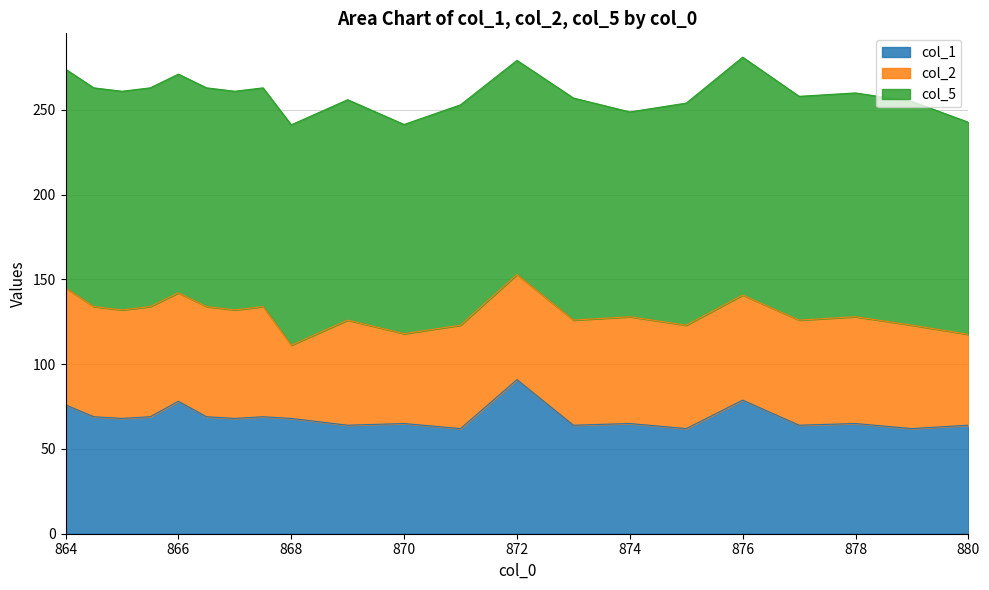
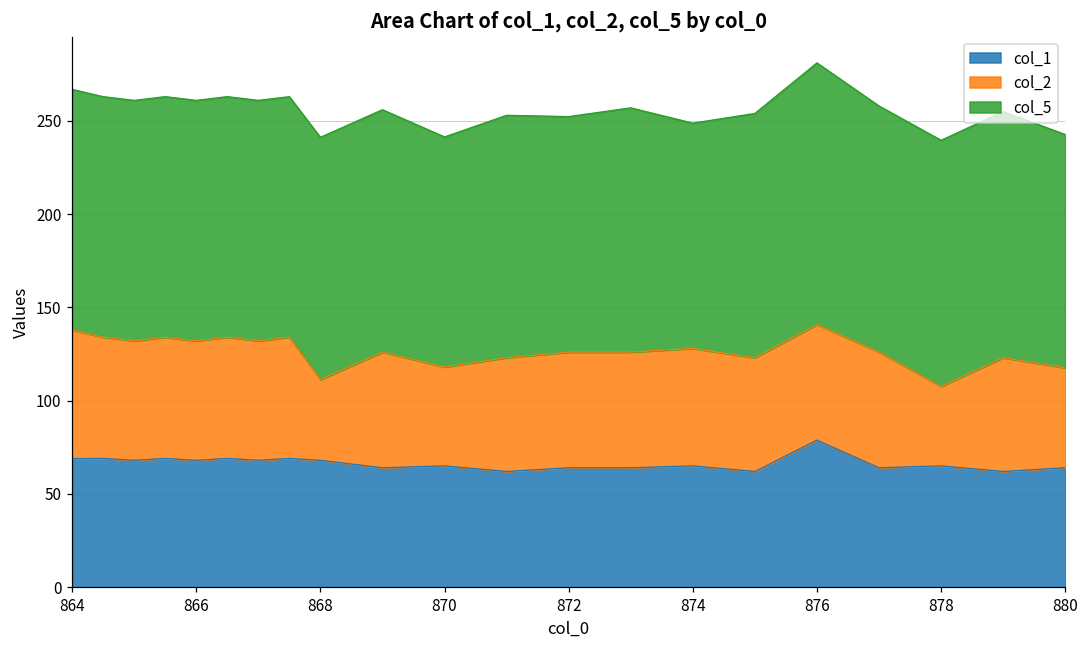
  {
    "col_1": {
-     "864": 76,
-     "866": 78,
+     "864": 69,
+     "866": 68,
      "868": 68,
      "870": 65,
-     "872": 91,
+     "872": 64,
      "874": 65,
      "876": 79,
      "878": 65,
      "880": 64
    },
    "col_2": {
      "864": 69,
      "866": 64,
      "868": 43,
      "870": 53,
      "872": 62,
      "874": 63,
      "876": 62,
-     "878": 63,
+     "878": 43,
      "880": 54
    },
    "col_5": {
      "864": 129,
      "866": 129,
      "868": 130,
      "870": 123,
      "872": 126,
      "874": 121,
      "876": 140,
      "878": 132,
      "880": 125
    }
  }
